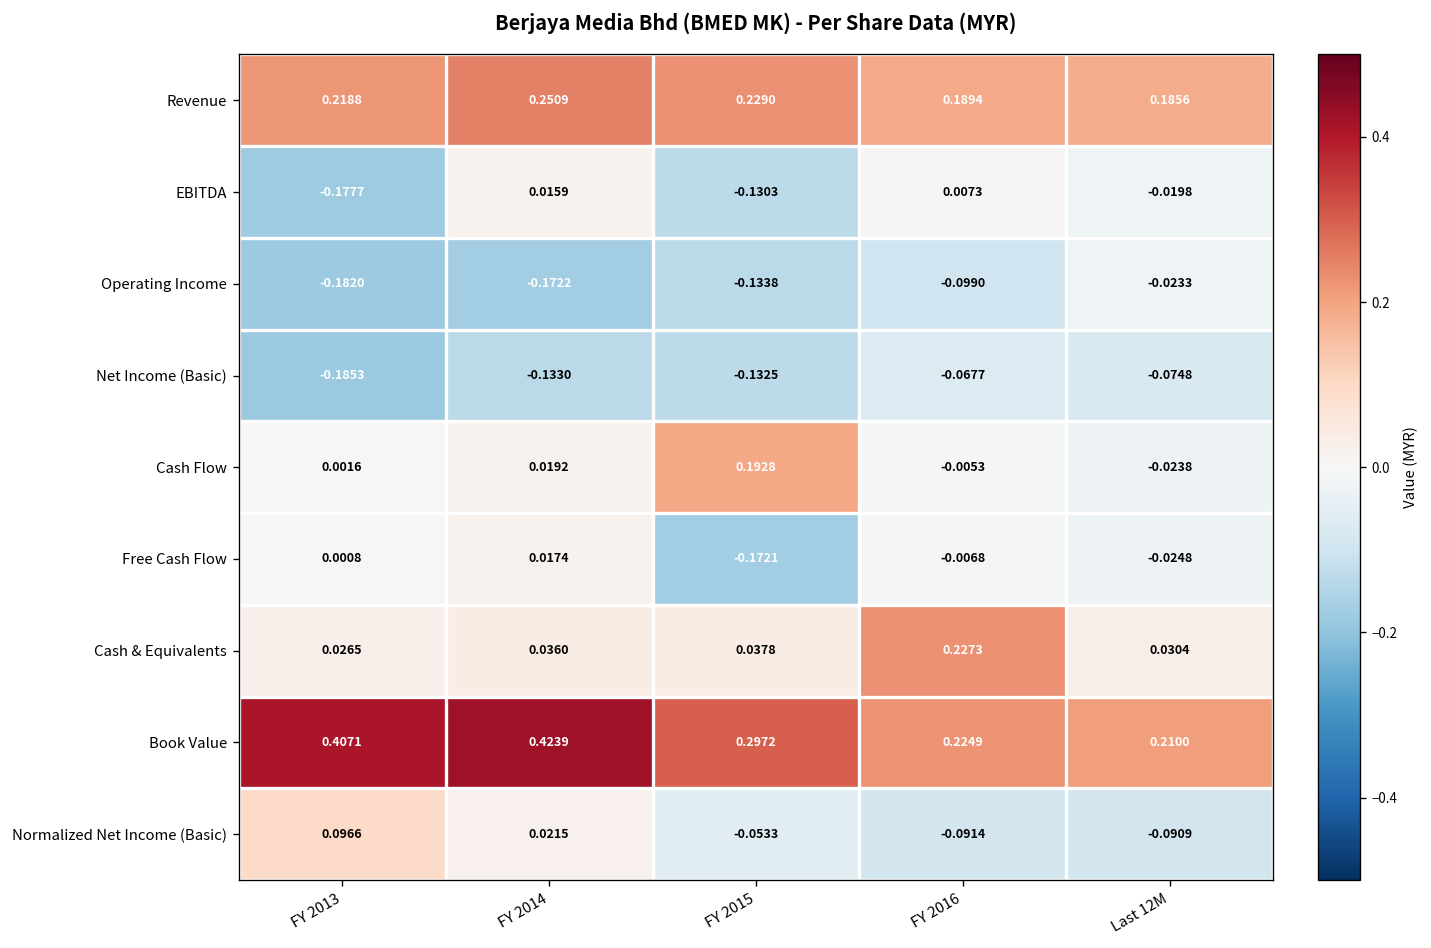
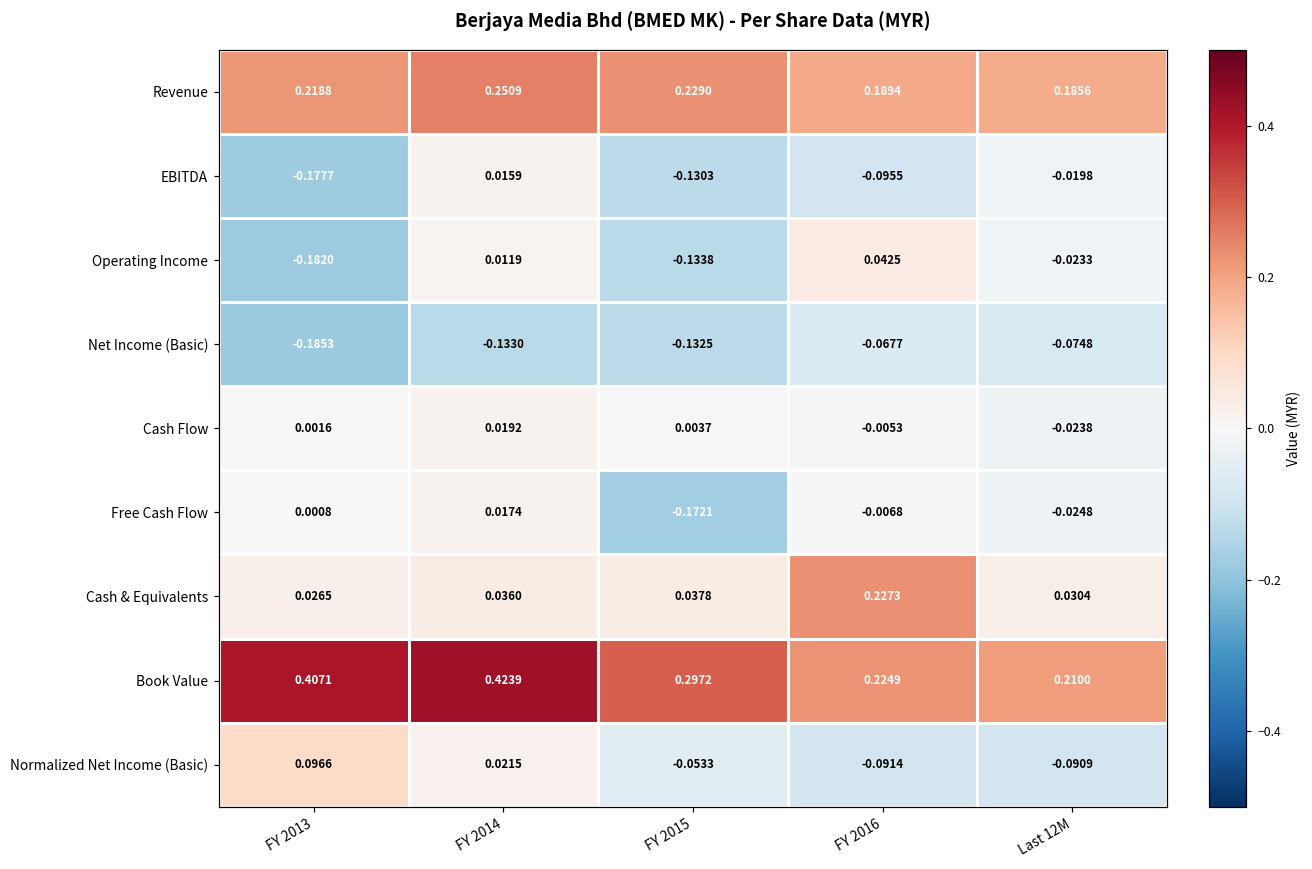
  {
    "Revenue": {
      "FY 2013": 0.2188,
      "FY 2014": 0.2509,
      "FY 2015": 0.2290,
      "FY 2016": 0.1894,
      "Last 12M": 0.1856
    },
    "EBITDA": {
      "FY 2013": -0.1777,
      "FY 2014": 0.0159,
      "FY 2015": -0.1303,
-     "FY 2016": 0.0073,
+     "FY 2016": -0.0955,
      "Last 12M": -0.0198
    },
    "Operating Income": {
      "FY 2013": -0.1820,
-     "FY 2014": -0.1722,
+     "FY 2014": 0.0119,
      "FY 2015": -0.1338,
-     "FY 2016": -0.0990,
+     "FY 2016": 0.0425,
      "Last 12M": -0.0233
    },
    "Net Income (Basic)": {
      "FY 2013": -0.1853,
      "FY 2014": -0.1330,
      "FY 2015": -0.1325,
      "FY 2016": -0.0677,
      "Last 12M": -0.0748
    },
    "Cash Flow": {
      "FY 2013": 0.0016,
      "FY 2014": 0.0192,
-     "FY 2015": 0.1928,
+     "FY 2015": 0.0037,
      "FY 2016": -0.0053,
      "Last 12M": -0.0238
    },
    "Free Cash Flow": {
      "FY 2013": 0.0008,
      "FY 2014": 0.0174,
      "FY 2015": -0.1721,
      "FY 2016": -0.0068,
      "Last 12M": -0.0248
    },
    "Cash & Equivalents": {
      "FY 2013": 0.0265,
      "FY 2014": 0.0360,
      "FY 2015": 0.0378,
      "FY 2016": 0.2273,
      "Last 12M": 0.0304
    },
    "Book Value": {
      "FY 2013": 0.4071,
      "FY 2014": 0.4239,
      "FY 2015": 0.2972,
      "FY 2016": 0.2249,
      "Last 12M": 0.2100
    },
    "Normalized Net Income (Basic)": {
      "FY 2013": 0.0966,
      "FY 2014": 0.0215,
      "FY 2015": -0.0533,
      "FY 2016": -0.0914,
      "Last 12M": -0.0909
    }
  }
